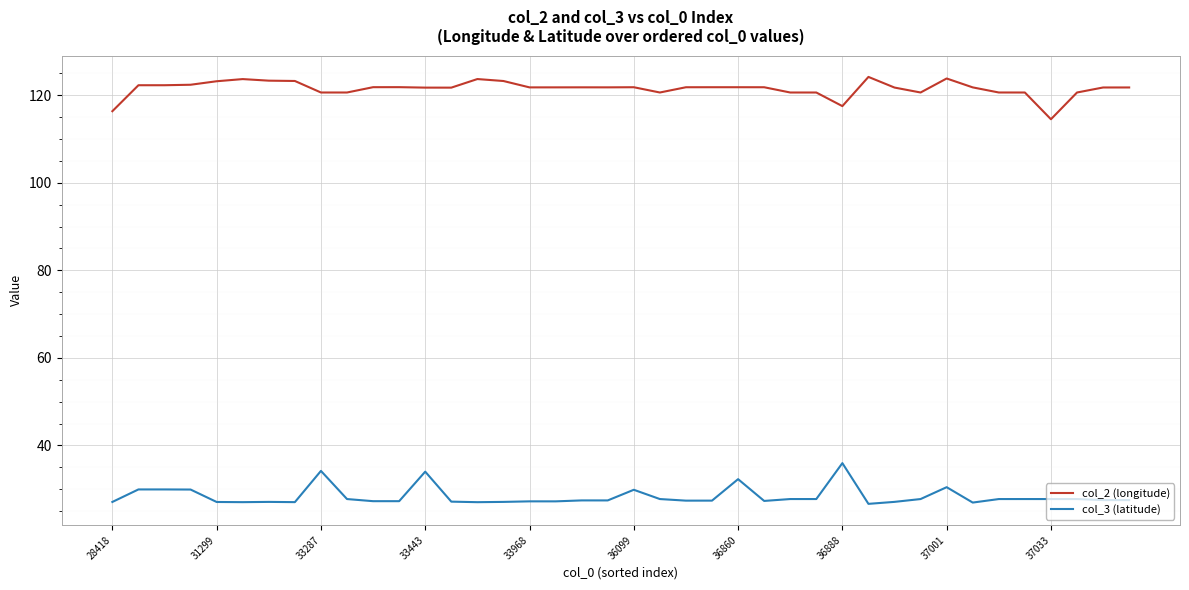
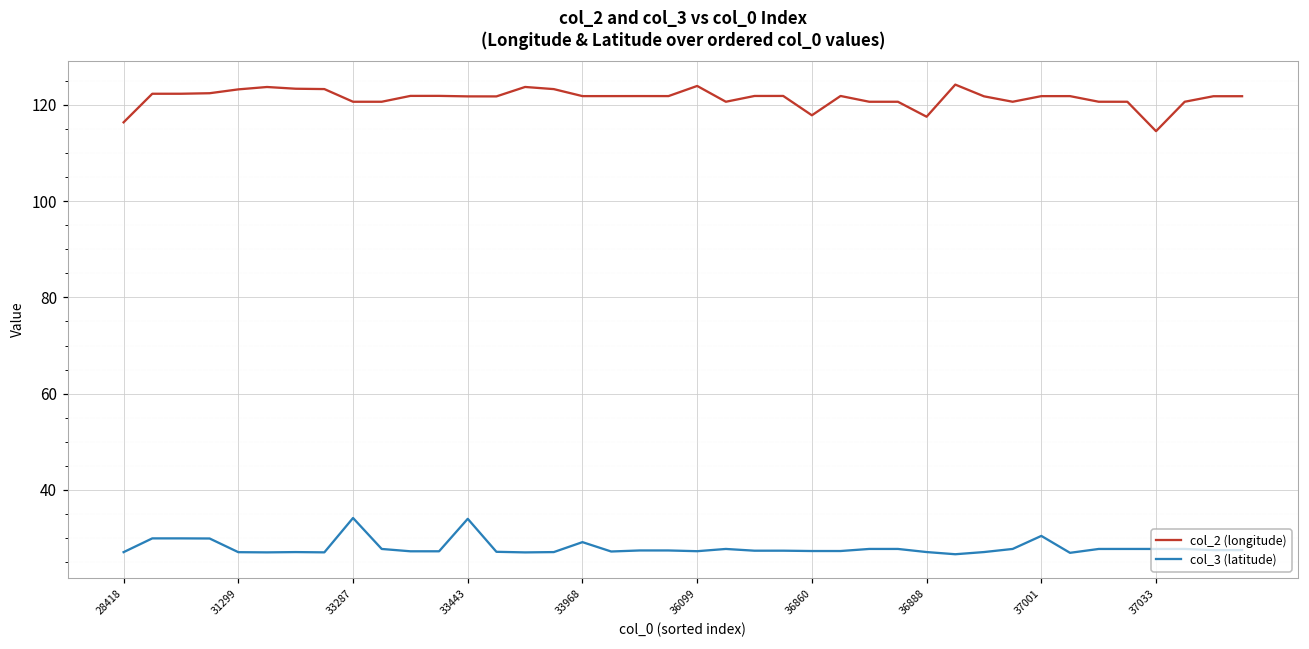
  {
    "col_2 (longitude)": {
      "28418": 116,
      "31299": 123,
      "33287": 121,
      "33443": 122,
      "33968": 122,
-     "36099": 122,
-     "36860": 122,
+     "36099": 124,
+     "36860": 118,
      "36888": 118,
-     "37001": 124,
+     "37001": 122,
      "37033": 115
    },
    "col_3 (latitude)": {
      "28418": 27,
      "31299": 27,
      "33287": 34,
      "33443": 34,
-     "33968": 27,
-     "36099": 30,
-     "36860": 32,
-     "36888": 36,
+     "33968": 29,
+     "36099": 27,
+     "36860": 27,
+     "36888": 27,
      "37001": 30
    }
  }
